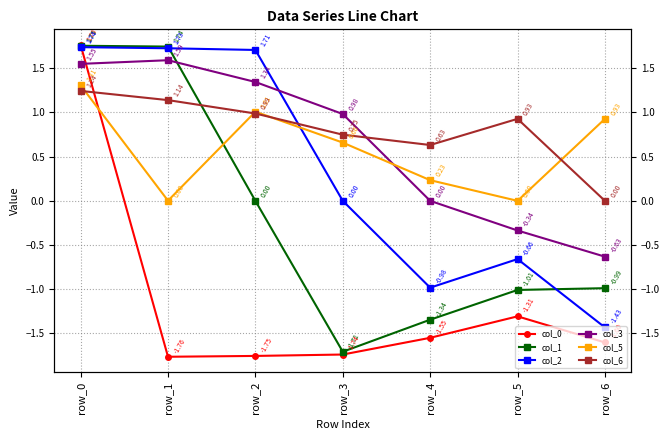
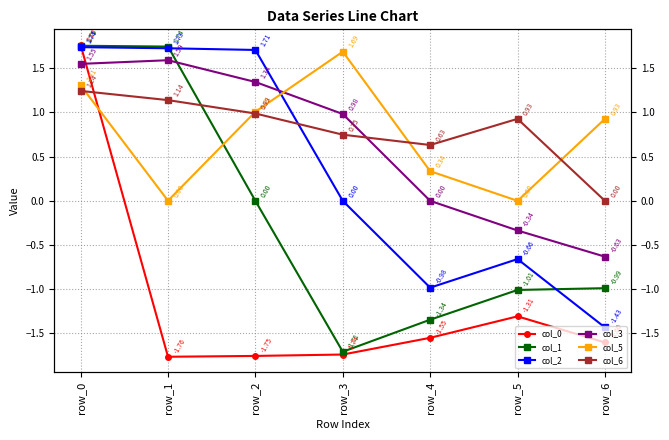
  {
    "col_0": {
      "row_1": -1.76,
      "row_2": -1.75,
      "row_4": -1.55,
      "row_5": -1.31
    },
    "col_1": {
      "row_2": 0.00,
      "row_4": -1.34,
      "row_5": -1.01,
      "row_6": -0.99
    },
    "col_2": {
      "row_2": 1.71,
      "row_3": 0.00,
      "row_4": -0.98,
      "row_5": -0.66
    },
    "col_3": {
      "row_0": 1.55,
      "row_2": 1.34,
      "row_3": 0.98,
      "row_4": 0.00,
      "row_5": -0.34,
      "row_6": -0.63
    },
    "col_5": {
      "row_1": 0.00,
-     "row_3": 0.66,
-     "row_4": 0.23,
+     "row_3": 1.69,
+     "row_4": 0.34,
      "row_5": 0.00,
      "row_6": 0.93
    },
    "col_6": {
      "row_1": 1.14,
      "row_3": 0.75,
      "row_4": 0.63,
      "row_5": 0.93,
      "row_6": 0.00
    }
  }
